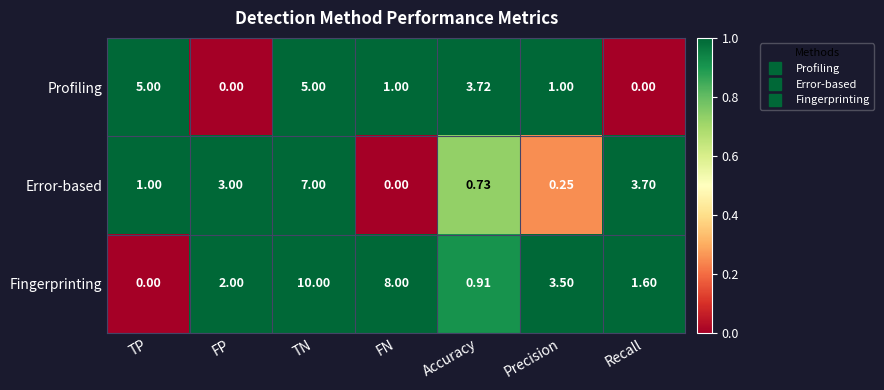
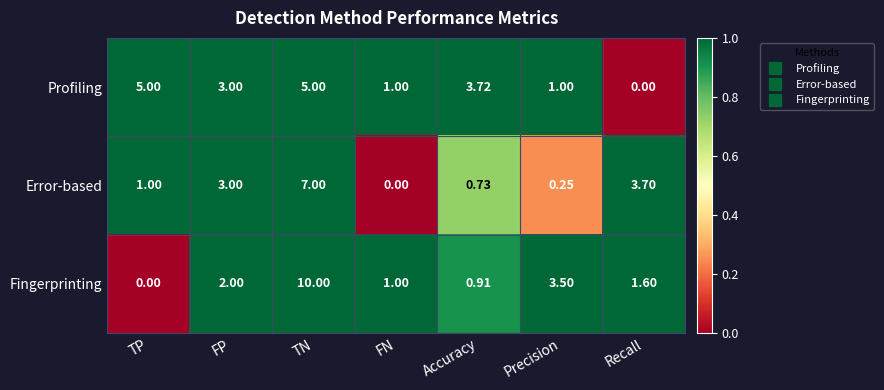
  {
    "Profiling": {
      "TP": 5.00,
-     "FP": 0.00,
+     "FP": 3.00,
      "TN": 5.00,
      "FN": 1.00,
      "Accuracy": 3.72,
      "Precision": 1.00,
      "Recall": 0.00
    },
    "Error-based": {
      "TP": 1.00,
      "FP": 3.00,
      "TN": 7.00,
      "FN": 0.00,
      "Accuracy": 0.73,
      "Precision": 0.25,
      "Recall": 3.70
    },
    "Fingerprinting": {
      "TP": 0.00,
      "FP": 2.00,
      "TN": 10.00,
-     "FN": 8.00,
+     "FN": 1.00,
      "Accuracy": 0.91,
      "Precision": 3.50,
      "Recall": 1.60
    }
  }
